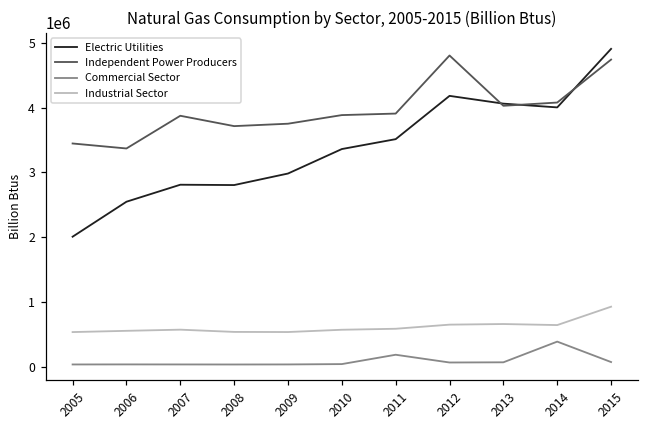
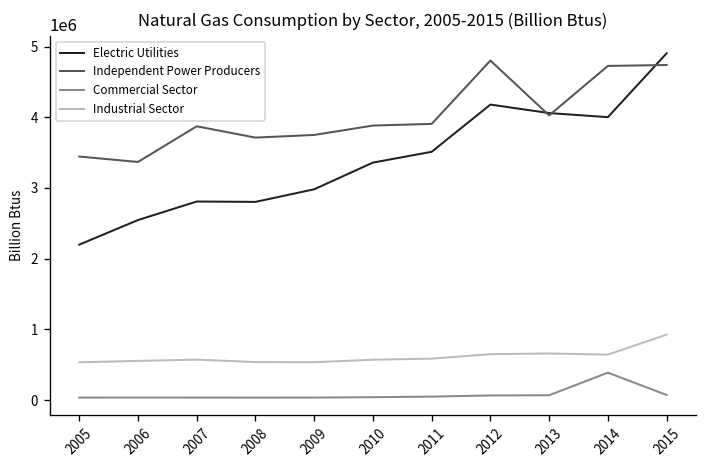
  {
    "Electric Utilities": {
-     "2005": 2000000,
+     "2005": 2200000,
      "2006": 2500000,
      "2007": 2800000,
      "2008": 2800000,
      "2009": 3000000,
      "2010": 3400000,
      "2011": 3500000,
      "2012": 4200000,
      "2014": 4000000,
      "2015": 4900000
    },
    "Independent Power Producers": {
      "2005": 3400000,
      "2006": 3400000,
      "2007": 3900000,
      "2008": 3700000,
      "2009": 3800000,
      "2010": 3900000,
      "2011": 3900000,
      "2012": 4800000,
-     "2014": 4100000,
+     "2014": 4700000,
      "2015": 4700000
    },
    "Commercial Sector": {
      "2005": 0,
      "2006": 0,
      "2007": 0,
      "2008": 0,
      "2009": 0,
      "2010": 0,
-     "2011": 200000,
+     "2011": 0,
      "2012": 100000,
      "2013": 100000,
      "2014": 400000,
      "2015": 100000
    },
    "Industrial Sector": {
      "2005": 500000,
      "2006": 600000,
      "2007": 600000,
      "2008": 500000,
      "2009": 500000,
      "2010": 600000,
      "2011": 600000,
      "2012": 600000,
      "2013": 700000,
      "2014": 600000,
      "2015": 900000
    }
  }
